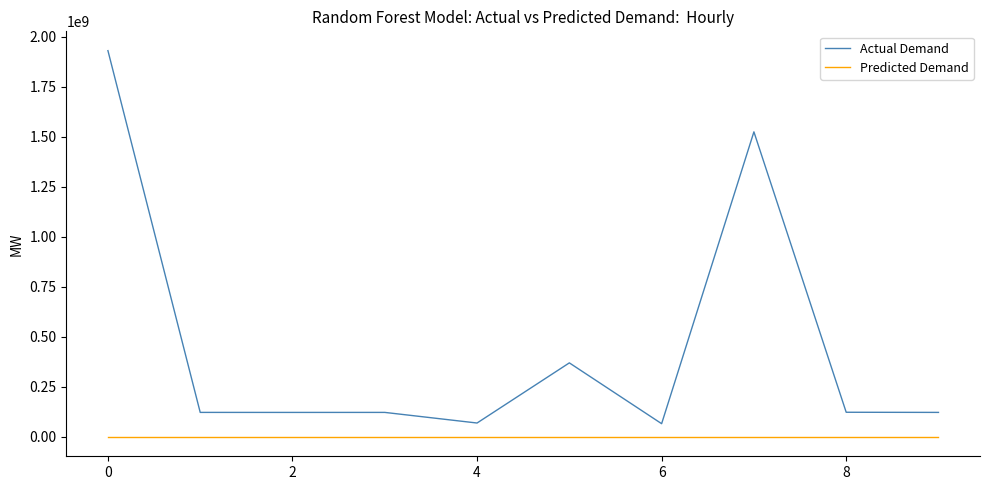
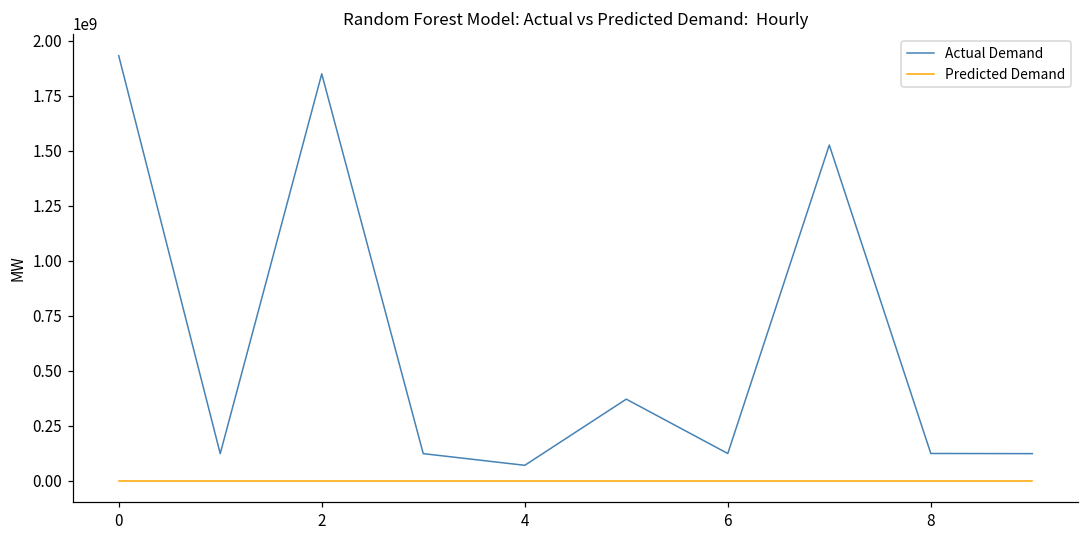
  {
    "Actual Demand": {
      "0": 1930000000,
-     "2": 120000000,
+     "2": 1850000000,
      "4": 70000000,
-     "6": 70000000,
+     "6": 120000000,
      "8": 120000000
    },
    "Predicted Demand": {
      "0": 0,
      "2": 0,
      "4": 0,
      "6": 0,
      "8": 0
    }
  }
